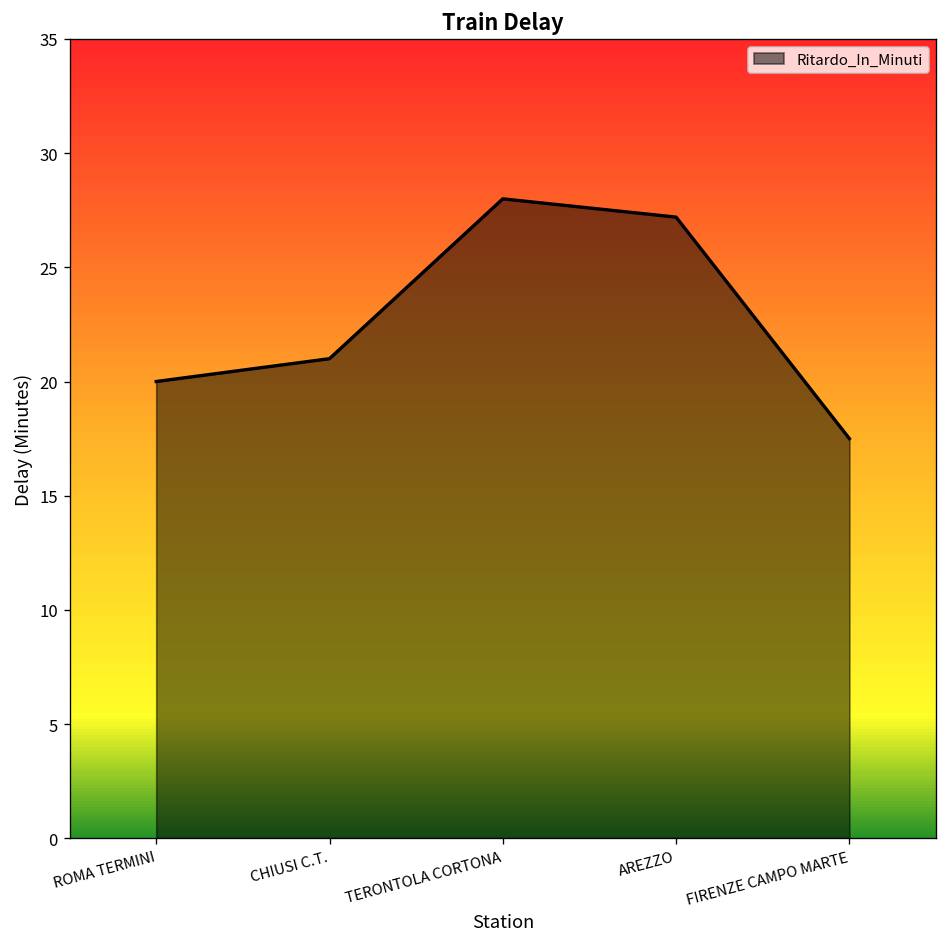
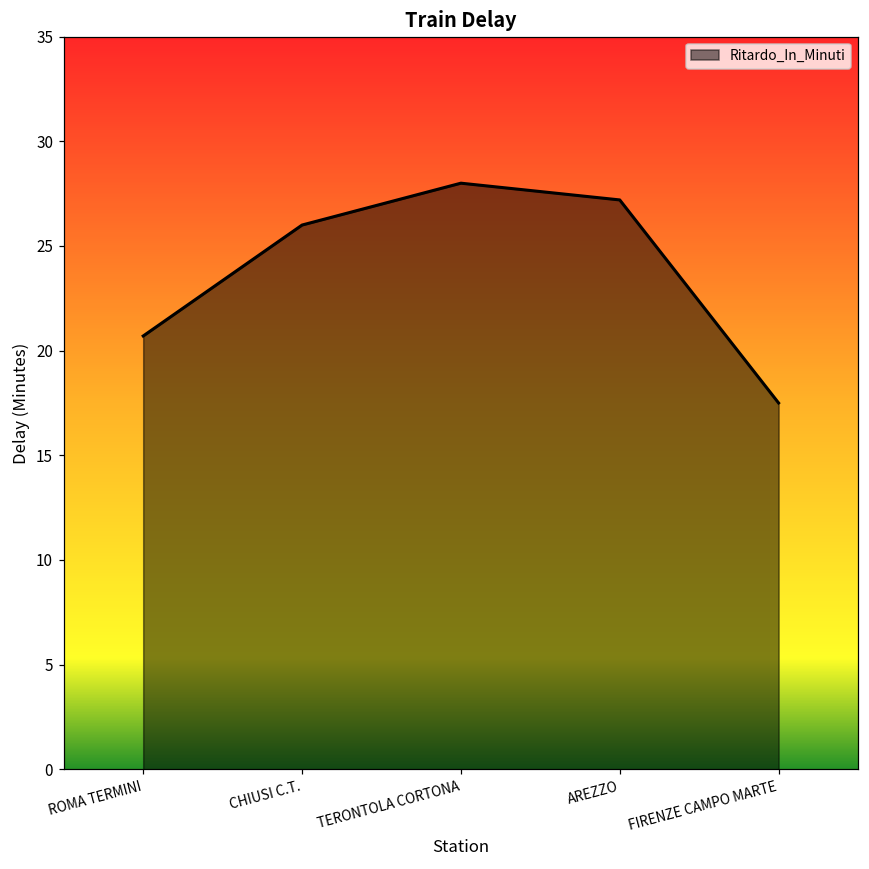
  {
-   "ROMA TERMINI": 20.0,
-   "CHIUSI C.T.": 21,
+   "ROMA TERMINI": 20.7,
+   "CHIUSI C.T.": 26,
    "TERONTOLA CORTONA": 28.0,
    "AREZZO": 27.2,
    "FIRENZE CAMPO MARTE": 17.5
  }
